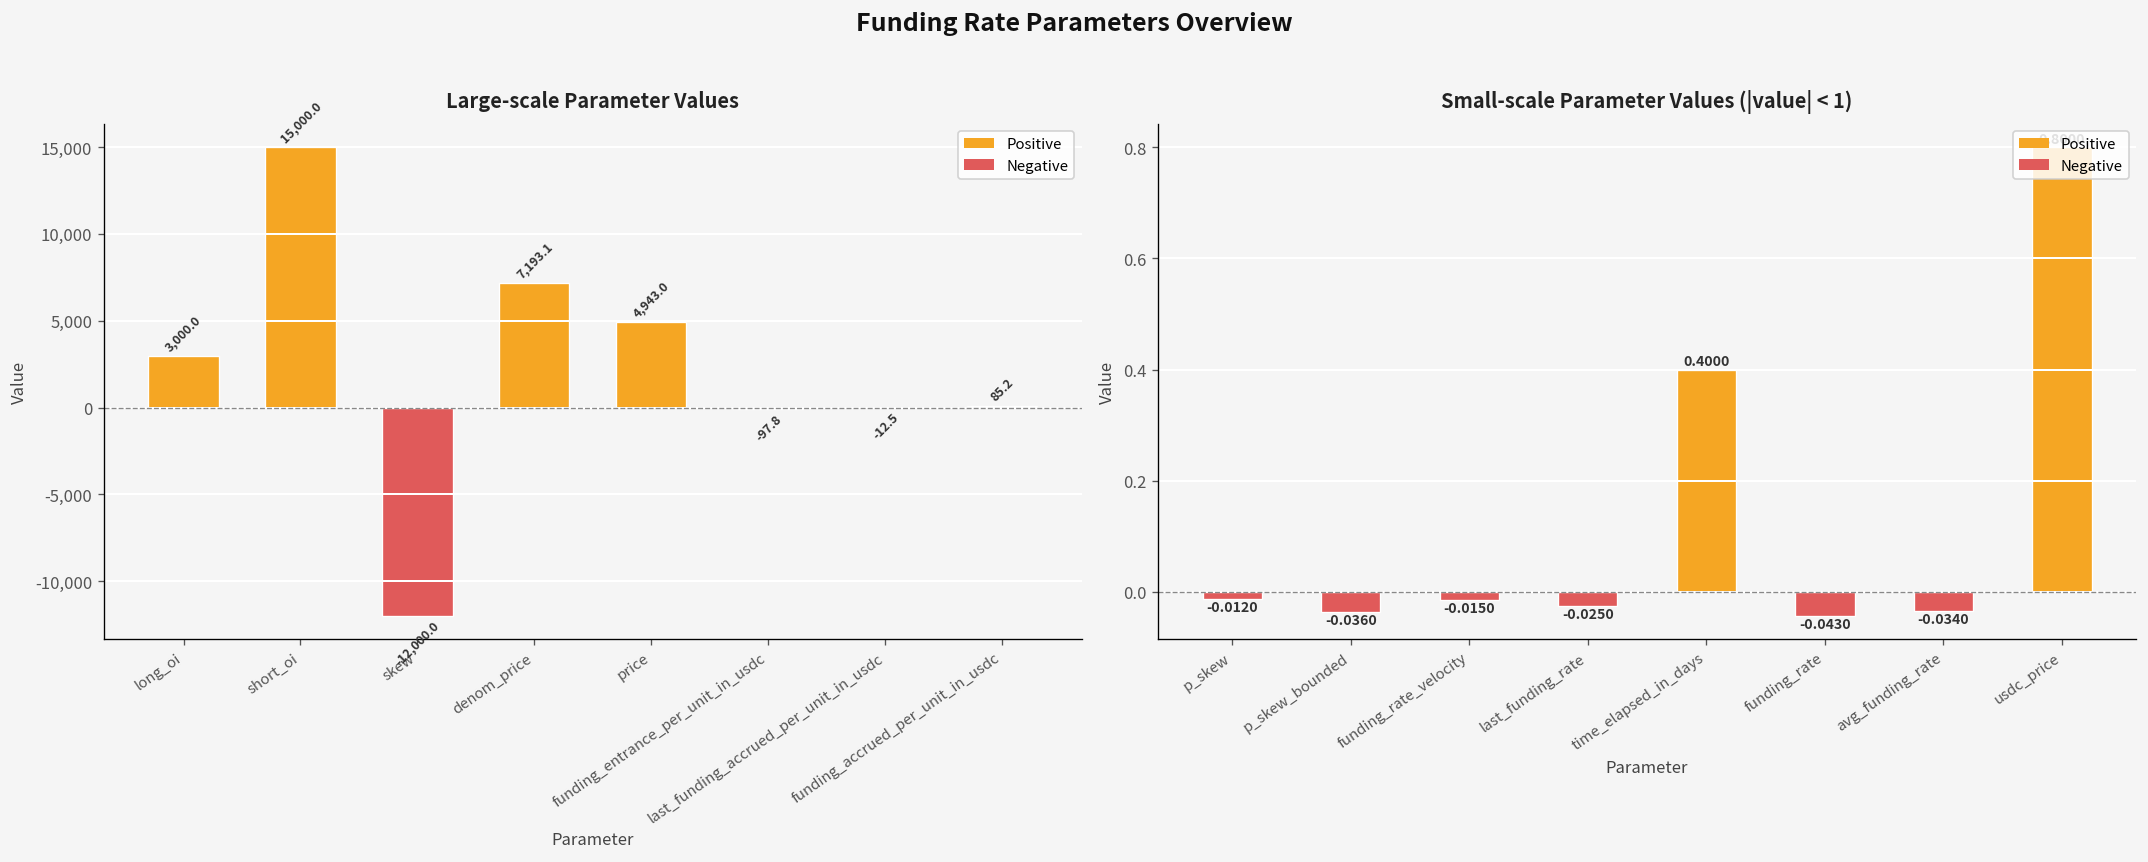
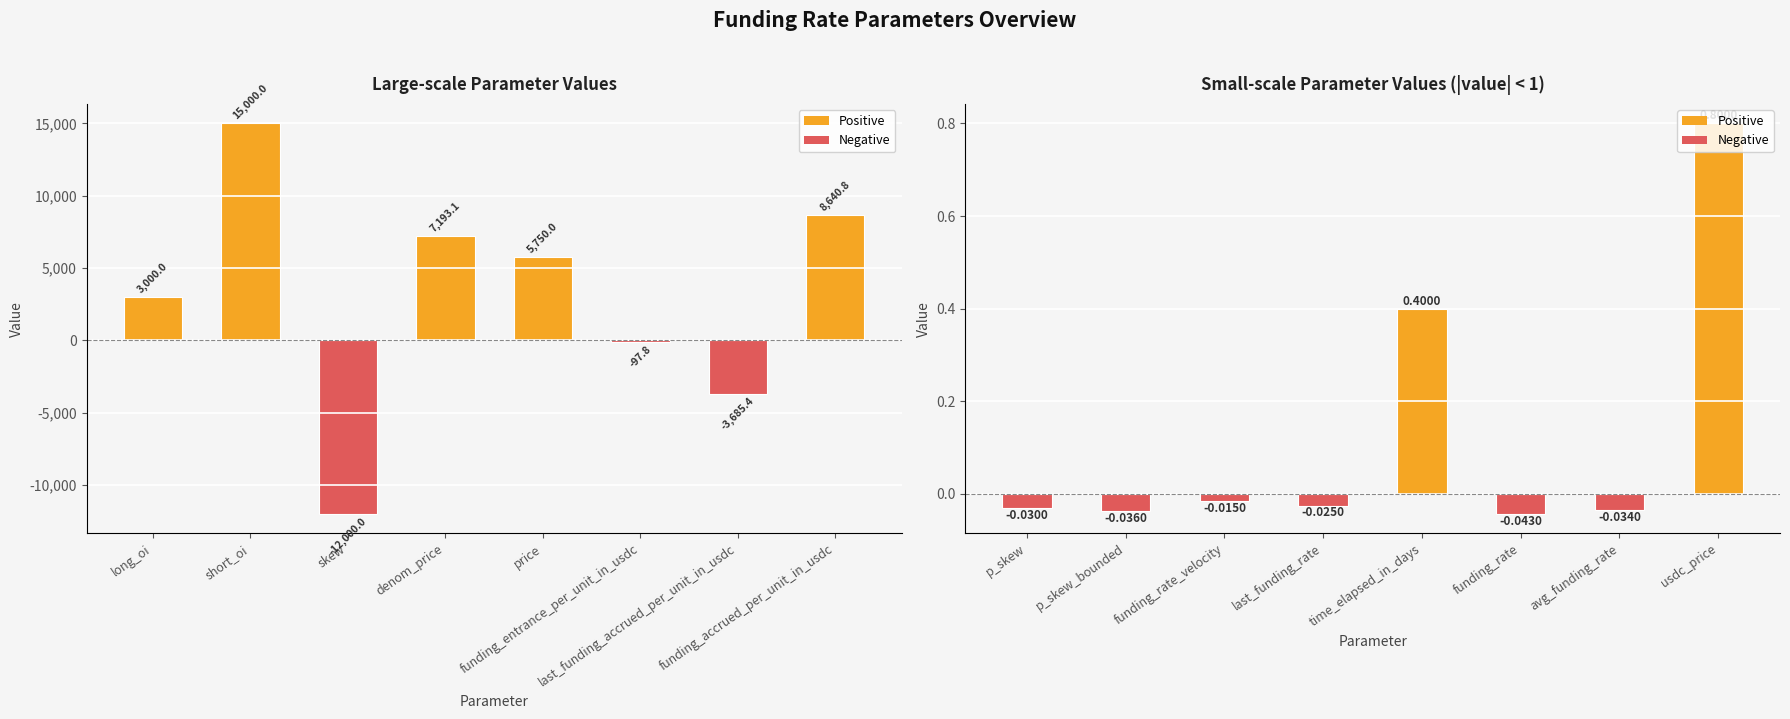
  {
    "Large-scale Parameter Values": {
      "long_oi": "3,000.0",
      "short_oi": "15,000.0",
      "skew": "-12,000.0",
      "denom_price": "7,193.1",
-     "price": "4,943.0",
+     "price": "5,750.0",
      "funding_entrance_per_unit_in_usdc": "-97.8",
-     "last_funding_accrued_per_unit_in_usdc": "-12.5",
-     "funding_accrued_per_unit_in_usdc": "85.2"
+     "last_funding_accrued_per_unit_in_usdc": "-3,685.4",
+     "funding_accrued_per_unit_in_usdc": "8,640.8"
    },
    "Small-scale Parameter Values (|value| < 1)": {
-     "p_skew": "-0.0120",
+     "p_skew": "-0.0300",
      "p_skew_bounded": "-0.0360",
      "funding_rate_velocity": "-0.0150",
      "last_funding_rate": "-0.0250",
      "time_elapsed_in_days": "0.4000",
      "funding_rate": "-0.0430",
      "avg_funding_rate": "-0.0340"
    }
  }
